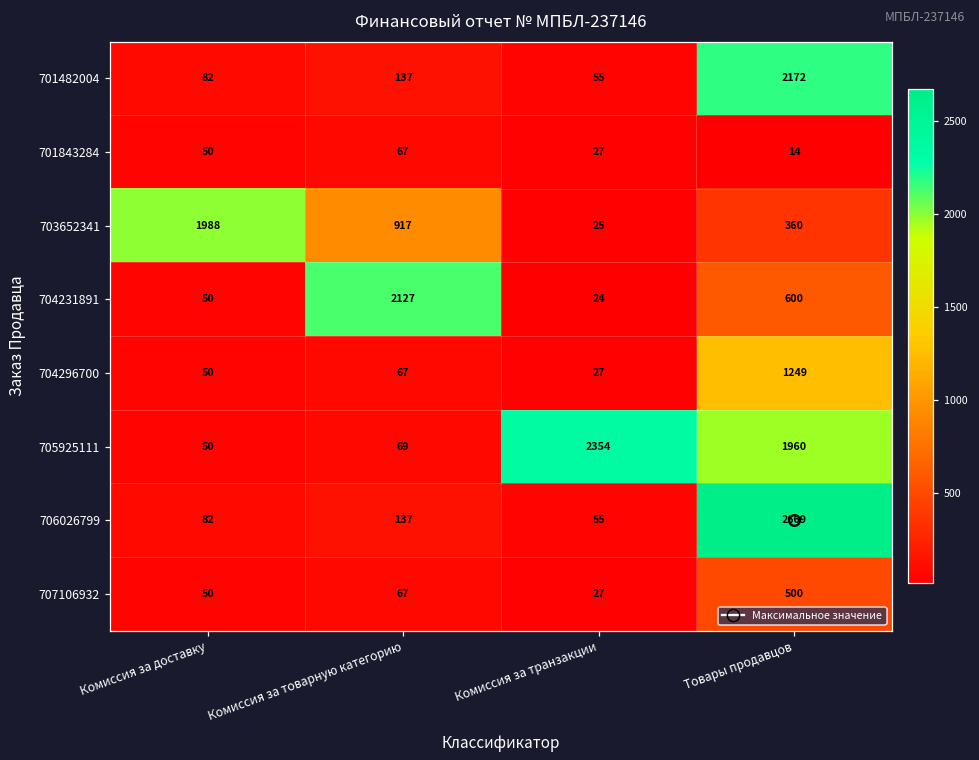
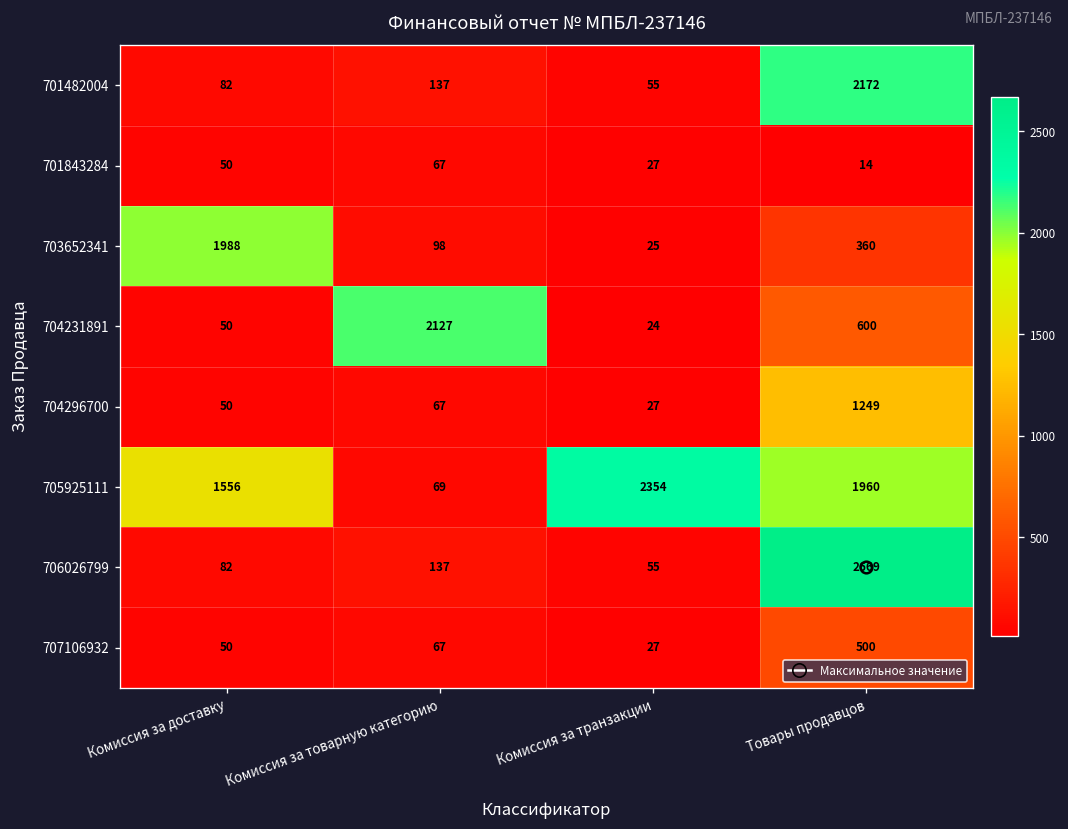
  {
    "701482004": {
      "Комиссия за доставку": 82,
      "Комиссия за товарную категорию": 137,
      "Комиссия за транзакции": 55,
      "Товары продавцов": 2172
    },
    "701843284": {
      "Комиссия за доставку": 50,
      "Комиссия за товарную категорию": 67,
      "Комиссия за транзакции": 27,
      "Товары продавцов": 14
    },
    "703652341": {
      "Комиссия за доставку": 1988,
-     "Комиссия за товарную категорию": 917,
+     "Комиссия за товарную категорию": 98,
      "Комиссия за транзакции": 25,
      "Товары продавцов": 360
    },
    "704231891": {
      "Комиссия за доставку": 50,
      "Комиссия за товарную категорию": 2127,
      "Комиссия за транзакции": 24,
      "Товары продавцов": 600
    },
    "704296700": {
      "Комиссия за доставку": 50,
      "Комиссия за товарную категорию": 67,
      "Комиссия за транзакции": 27,
      "Товары продавцов": 1249
    },
    "705925111": {
-     "Комиссия за доставку": 50,
+     "Комиссия за доставку": 1556,
      "Комиссия за товарную категорию": 69,
      "Комиссия за транзакции": 2354,
      "Товары продавцов": 1960
    },
    "706026799": {
      "Комиссия за доставку": 82,
      "Комиссия за товарную категорию": 137,
      "Комиссия за транзакции": 55
    },
    "707106932": {
      "Комиссия за доставку": 50,
      "Комиссия за товарную категорию": 67,
      "Комиссия за транзакции": 27,
      "Товары продавцов": 500
    }
  }
